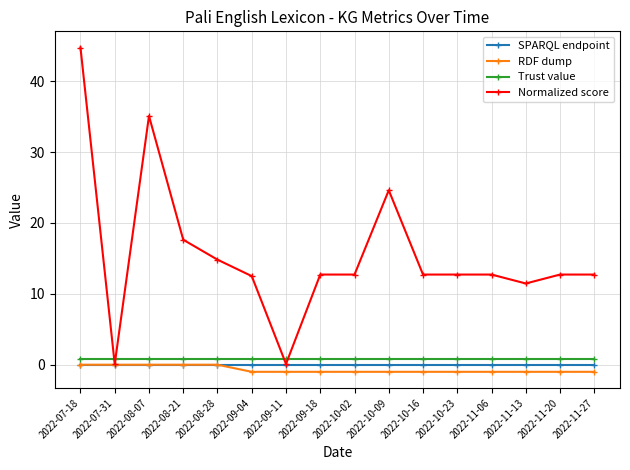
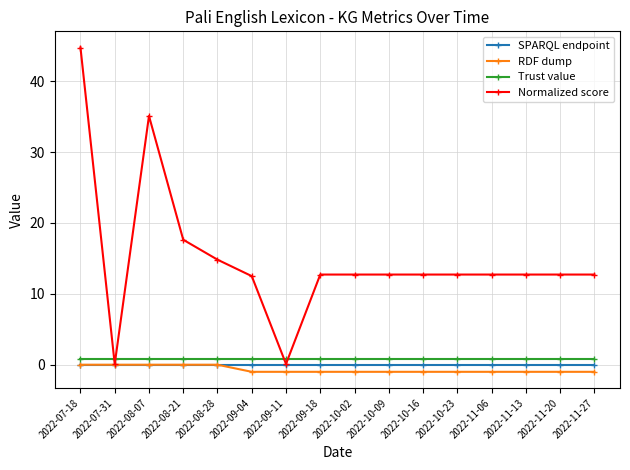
  {
    "SPARQL endpoint": {
      "2022-09-04": 0,
      "2022-09-18": 0,
      "2022-10-02": 0,
      "2022-10-09": 0,
      "2022-10-16": 0,
      "2022-10-23": 0,
      "2022-11-06": 0,
      "2022-11-13": 0,
      "2022-11-20": 0,
      "2022-11-27": 0
    },
    "RDF dump": {
      "2022-09-04": -1,
      "2022-09-11": -1,
      "2022-09-18": -1,
      "2022-10-02": -1,
      "2022-10-09": -1,
      "2022-10-16": -1,
      "2022-10-23": -1,
      "2022-11-06": -1,
      "2022-11-13": -1,
      "2022-11-20": -1,
      "2022-11-27": -1
    },
    "Trust value": {
      "2022-07-18": 1,
      "2022-07-31": 1,
      "2022-08-07": 1,
      "2022-08-21": 1,
      "2022-08-28": 1,
      "2022-09-04": 1,
      "2022-09-11": 1,
      "2022-09-18": 1,
      "2022-10-02": 1,
      "2022-10-09": 1,
      "2022-10-16": 1,
      "2022-10-23": 1,
      "2022-11-06": 1,
      "2022-11-13": 1,
      "2022-11-20": 1,
      "2022-11-27": 1
    },
    "Normalized score": {
      "2022-07-18": 45,
      "2022-08-07": 35,
      "2022-08-21": 18,
      "2022-08-28": 15,
      "2022-09-04": 13,
      "2022-09-18": 13,
      "2022-10-02": 13,
-     "2022-10-09": 25,
+     "2022-10-09": 13,
      "2022-10-16": 13,
      "2022-10-23": 13,
      "2022-11-06": 13,
-     "2022-11-13": 11,
+     "2022-11-13": 13,
      "2022-11-20": 13,
      "2022-11-27": 13
    }
  }
